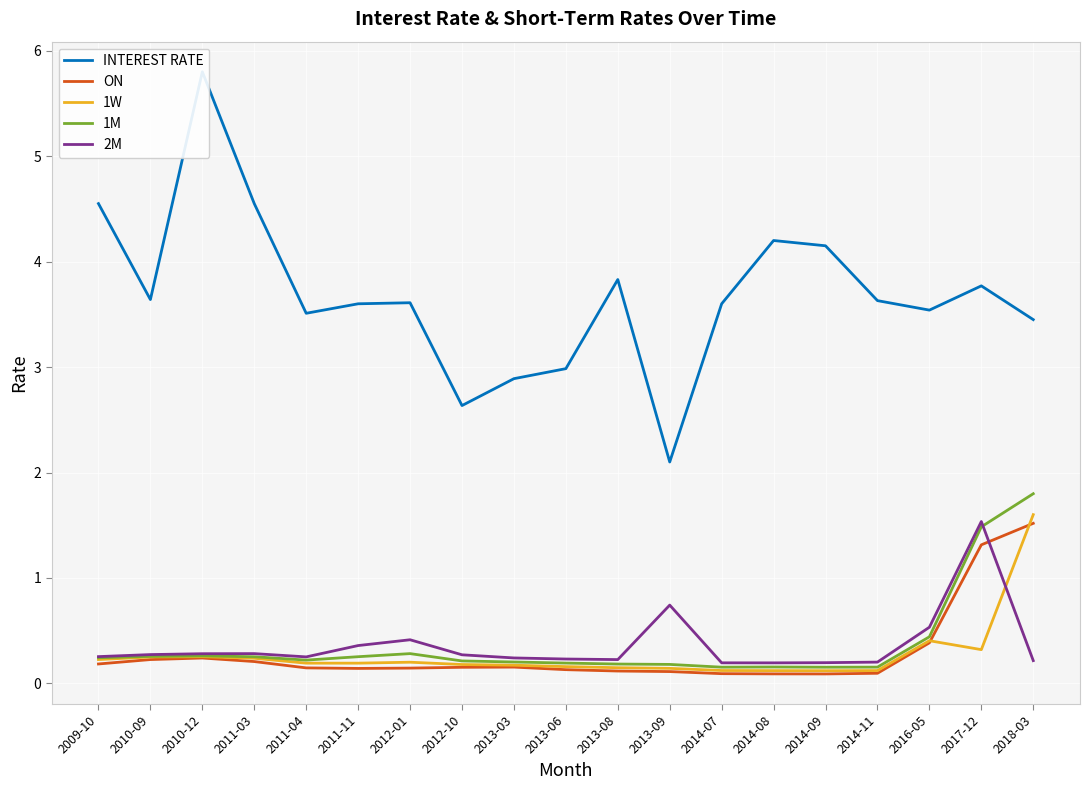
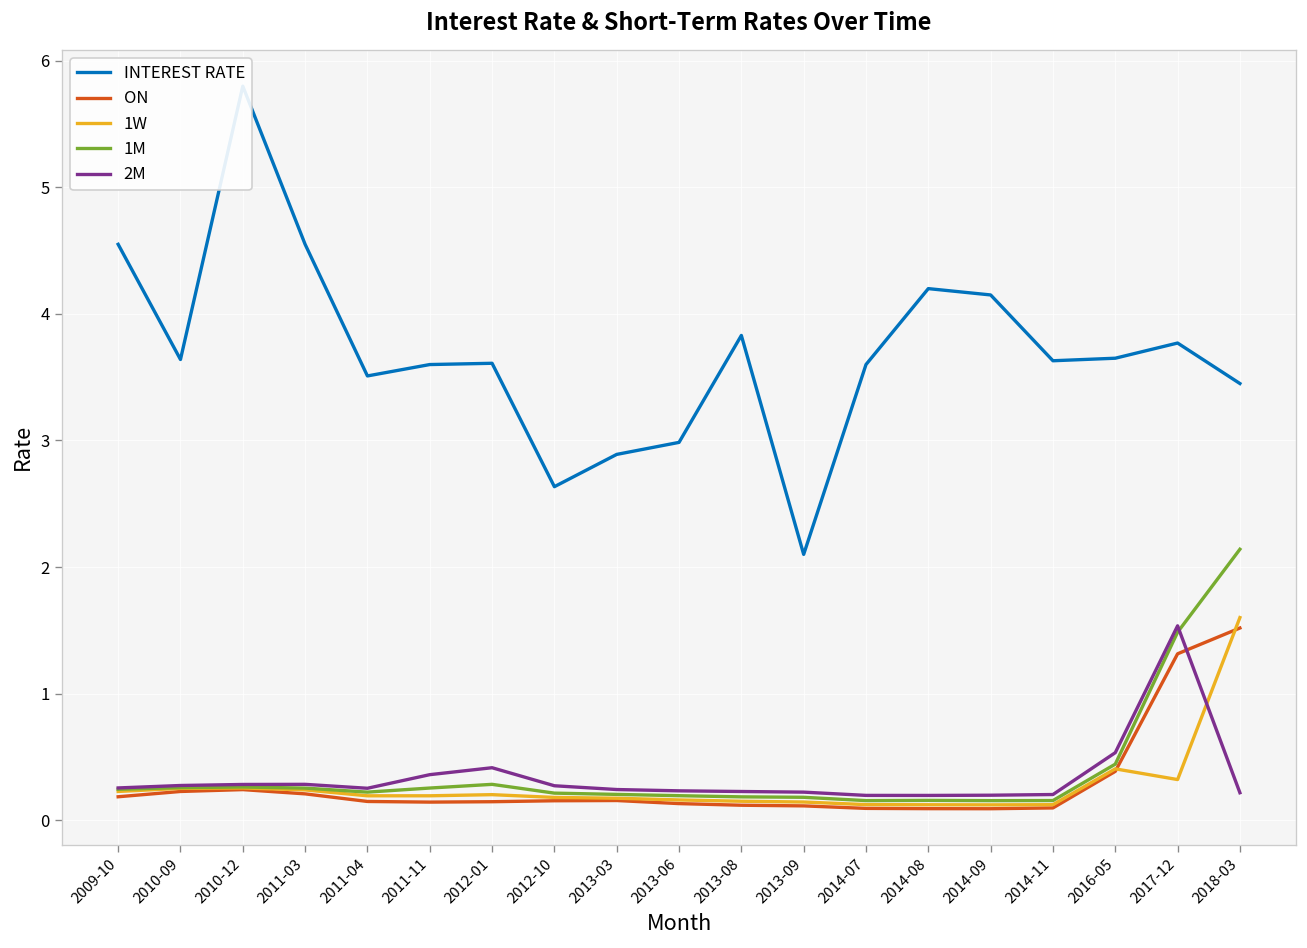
  {
    "INTEREST RATE": {
      "2009-10": 4.55,
      "2010-09": 3.64,
      "2011-03": 4.55,
      "2011-04": 3.51,
      "2011-11": 3.60,
      "2012-01": 3.61,
      "2012-10": 2.64,
      "2013-03": 2.89,
      "2013-06": 2.99,
      "2013-08": 3.83,
      "2013-09": 2.10,
      "2014-07": 3.60,
      "2014-08": 4.20,
      "2014-09": 4.15,
      "2014-11": 3.63,
-     "2016-05": 3.54,
+     "2016-05": 3.65,
      "2017-12": 3.77,
      "2018-03": 3.45
    },
    "ON": {
      "2009-10": 0.18,
      "2010-09": 0.23,
      "2011-03": 0.21,
      "2011-04": 0.15,
      "2011-11": 0.14,
      "2012-01": 0.15,
      "2012-10": 0.15,
      "2013-06": 0.13,
      "2013-08": 0.12,
      "2013-09": 0.11,
      "2014-07": 0.09,
      "2014-08": 0.09,
      "2014-09": 0.09,
      "2014-11": 0.10,
      "2017-12": 1.31,
      "2018-03": 1.52
    },
    "1W": {
      "2011-04": 0.19,
      "2011-11": 0.19,
      "2012-01": 0.20,
      "2012-10": 0.18,
      "2013-06": 0.16,
      "2013-08": 0.15,
      "2013-09": 0.14,
      "2014-07": 0.12,
      "2014-08": 0.12,
      "2014-09": 0.12,
      "2014-11": 0.12,
      "2017-12": 0.32,
      "2018-03": 1.60
    },
    "1M": {
      "2011-04": 0.22,
      "2011-11": 0.25,
      "2012-01": 0.28,
      "2012-10": 0.21,
      "2013-03": 0.20,
      "2013-06": 0.19,
      "2013-08": 0.18,
      "2013-09": 0.18,
      "2014-07": 0.15,
      "2014-08": 0.16,
      "2014-09": 0.15,
      "2014-11": 0.15,
      "2016-05": 0.44,
      "2017-12": 1.49,
-     "2018-03": 1.80
+     "2018-03": 2.14
    },
    "2M": {
      "2011-03": 0.28,
      "2011-04": 0.25,
      "2011-11": 0.36,
      "2012-01": 0.41,
      "2012-10": 0.27,
      "2013-03": 0.24,
      "2013-06": 0.23,
      "2013-08": 0.23,
-     "2013-09": 0.74,
+     "2013-09": 0.22,
      "2014-07": 0.20,
      "2014-08": 0.20,
      "2014-09": 0.20,
      "2014-11": 0.20,
      "2016-05": 0.53,
      "2017-12": 1.54,
      "2018-03": 0.22
    }
  }
